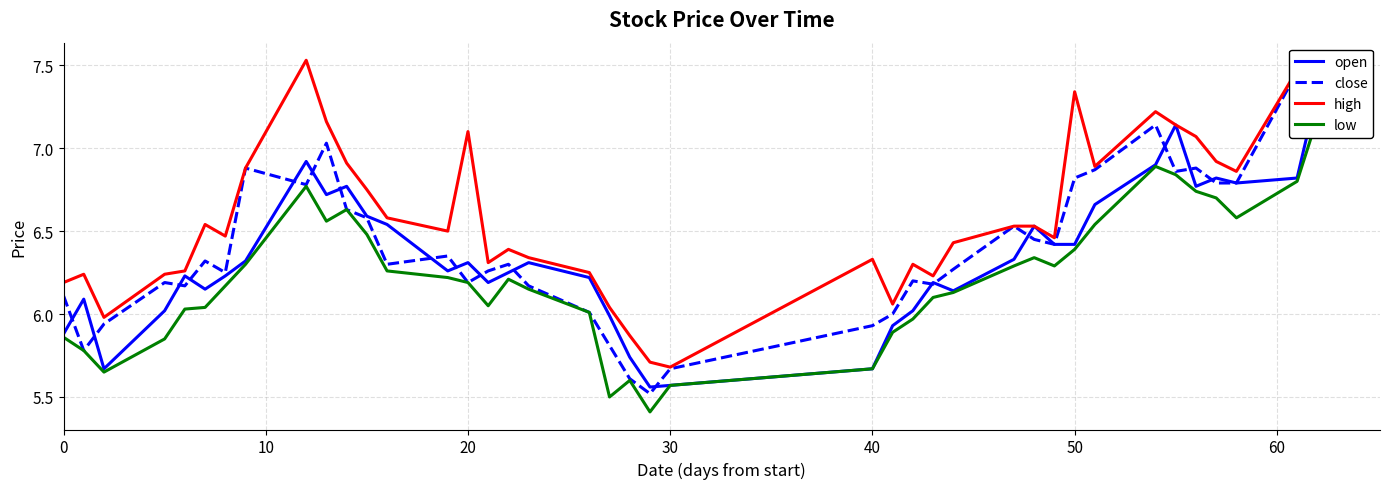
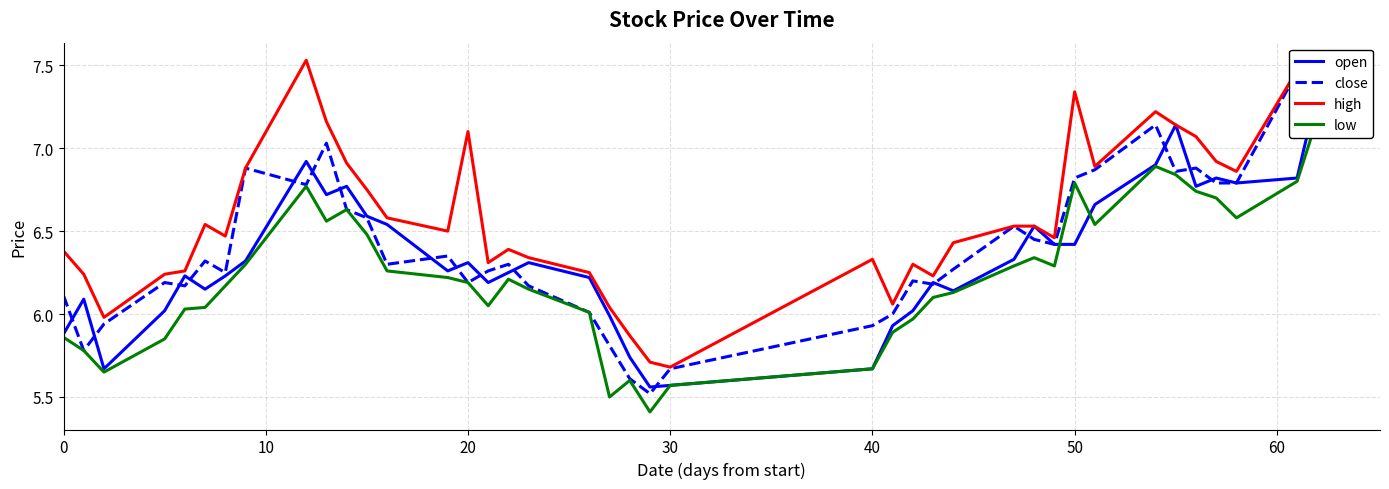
  {
    "high": {
-     "0": 6.19,
+     "0": 6.38,
      "20": 7.10,
      "40": 6.33,
      "50": 7.34
    },
    "low": {
      "0": 5.86,
-     "50": 6.39
+     "50": 6.79
    }
  }
